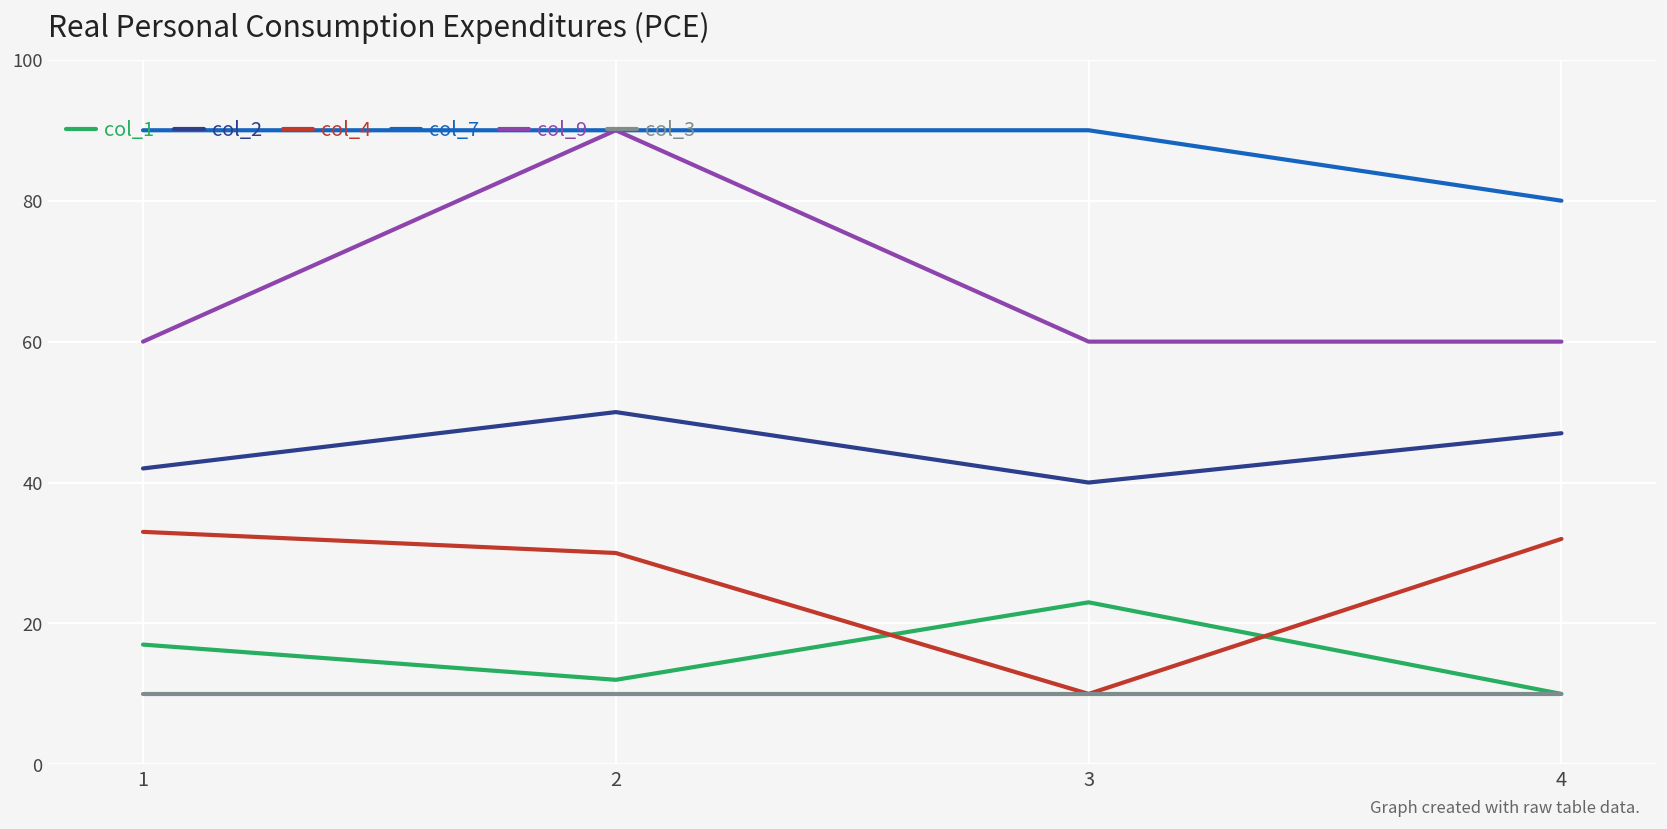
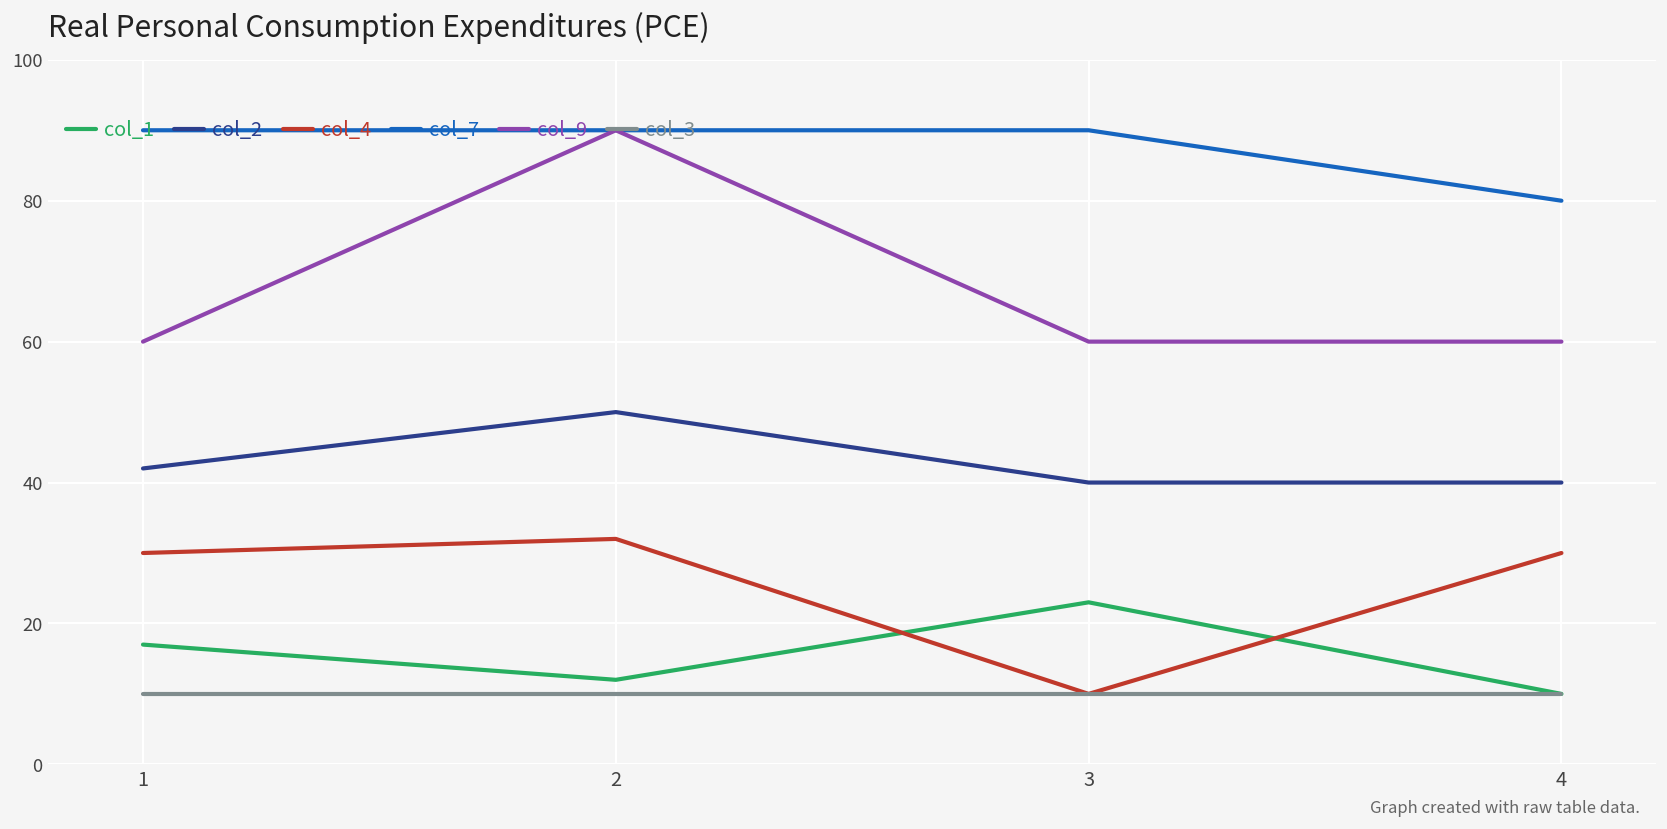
  {
    "col_1": {
      "1": 17,
      "2": 12,
      "3": 23
    },
    "col_2": {
      "1": 42,
      "2": 50,
      "3": 40,
-     "4": 47
+     "4": 40
    },
    "col_4": {
-     "1": 33,
-     "2": 30,
-     "4": 32
+     "1": 30,
+     "2": 32,
+     "4": 30
    },
    "col_7": {
      "1": 90,
      "3": 90,
      "4": 80
    },
    "col_9": {
      "1": 60,
      "3": 60,
      "4": 60
    },
    "col_3": {
      "1": 10,
      "2": 10
    }
  }
